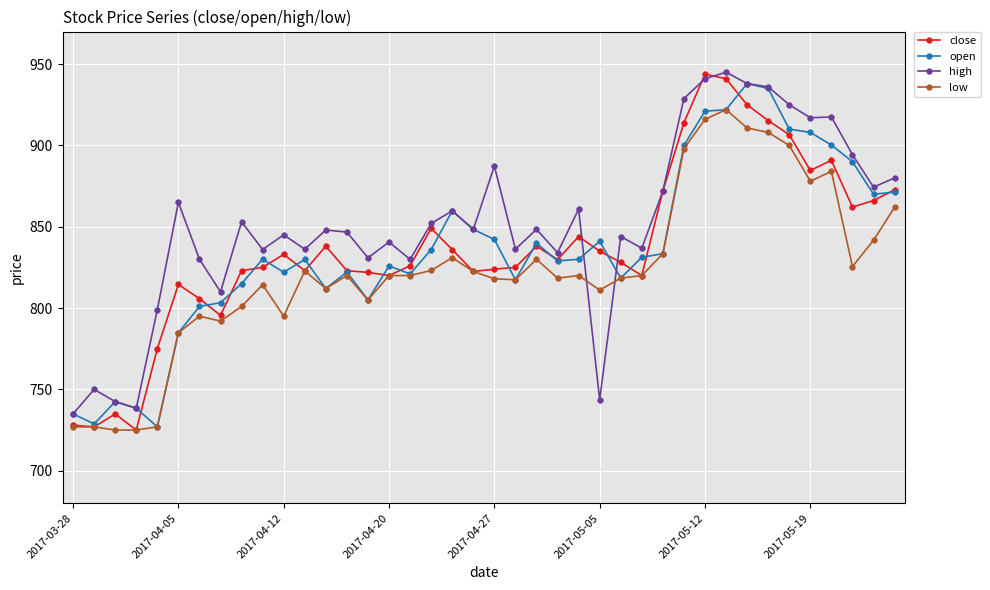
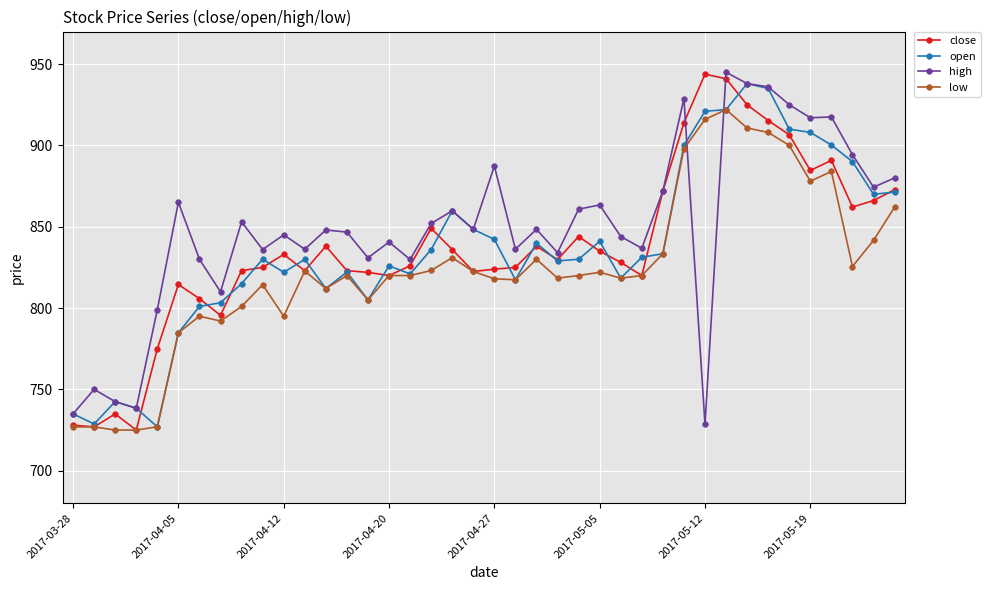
  {
    "close": {
      "2017-04-05": 815,
      "2017-04-12": 833,
      "2017-04-27": 824,
      "2017-05-05": 835,
      "2017-05-12": 944,
      "2017-05-19": 885
    },
    "open": {
      "2017-04-12": 822,
      "2017-04-20": 826,
      "2017-04-27": 842,
      "2017-05-05": 841,
      "2017-05-12": 921,
      "2017-05-19": 908
    },
    "high": {
      "2017-04-05": 865,
      "2017-04-12": 845,
      "2017-04-20": 841,
      "2017-04-27": 887,
-     "2017-05-05": 744,
-     "2017-05-12": 941,
+     "2017-05-05": 863,
+     "2017-05-12": 729,
      "2017-05-19": 917
    },
    "low": {
      "2017-04-12": 795,
      "2017-04-27": 818,
-     "2017-05-05": 811,
+     "2017-05-05": 822,
      "2017-05-12": 916,
      "2017-05-19": 878
    }
  }
